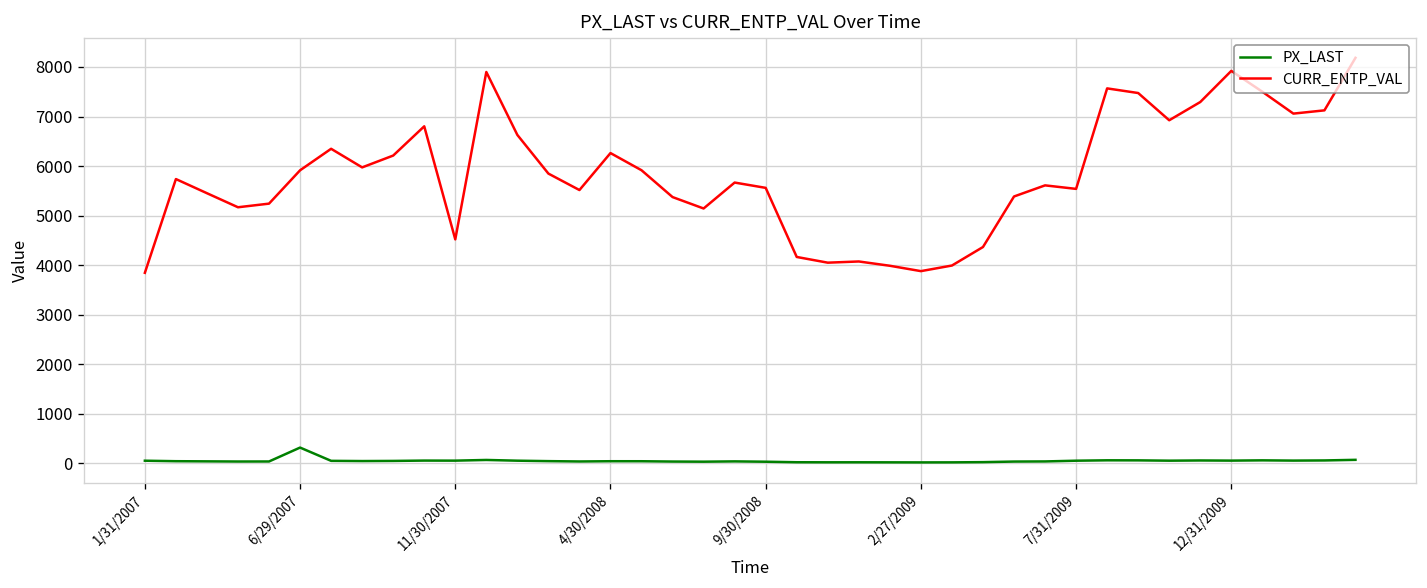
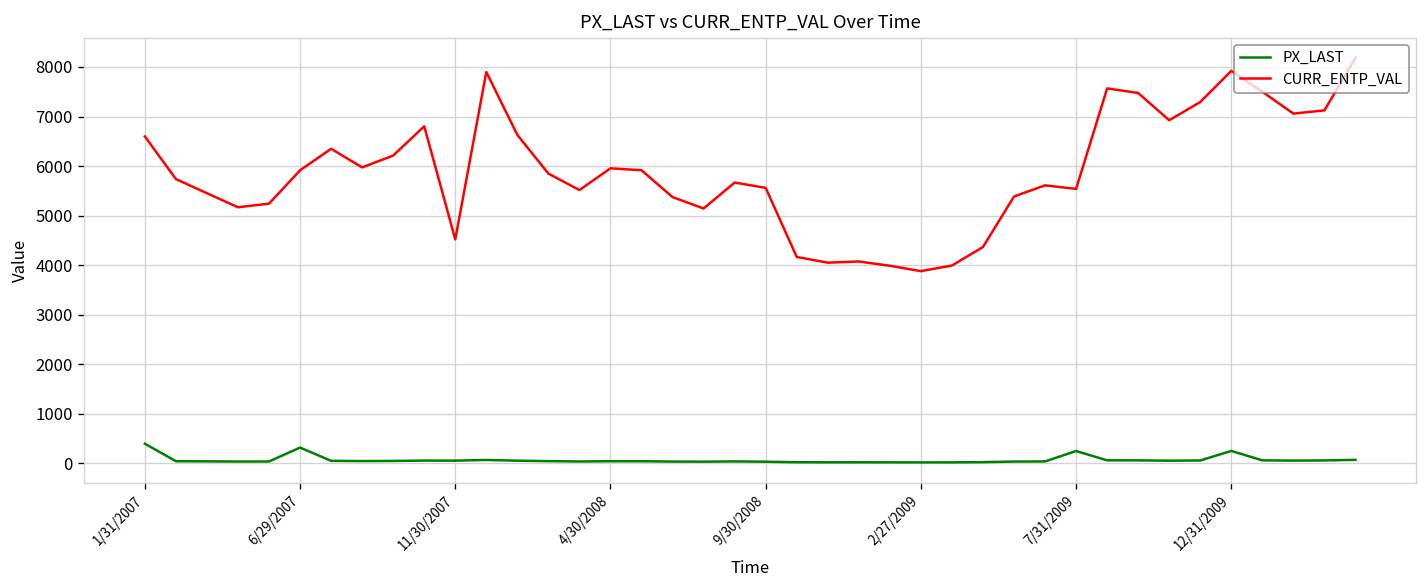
  {
    "PX_LAST": {
-     "1/31/2007": 100,
+     "1/31/2007": 400,
      "6/29/2007": 300,
      "11/30/2007": 100,
      "4/30/2008": 0,
      "9/30/2008": 0,
      "2/27/2009": 0,
-     "7/31/2009": 100,
-     "12/31/2009": 100
+     "7/31/2009": 200,
+     "12/31/2009": 300
    },
    "CURR_ENTP_VAL": {
-     "1/31/2007": 3800,
+     "1/31/2007": 6600,
      "6/29/2007": 5900,
      "11/30/2007": 4500,
-     "4/30/2008": 6300,
+     "4/30/2008": 6000,
      "9/30/2008": 5600,
      "2/27/2009": 3900,
      "7/31/2009": 5500,
      "12/31/2009": 7900
    }
  }
